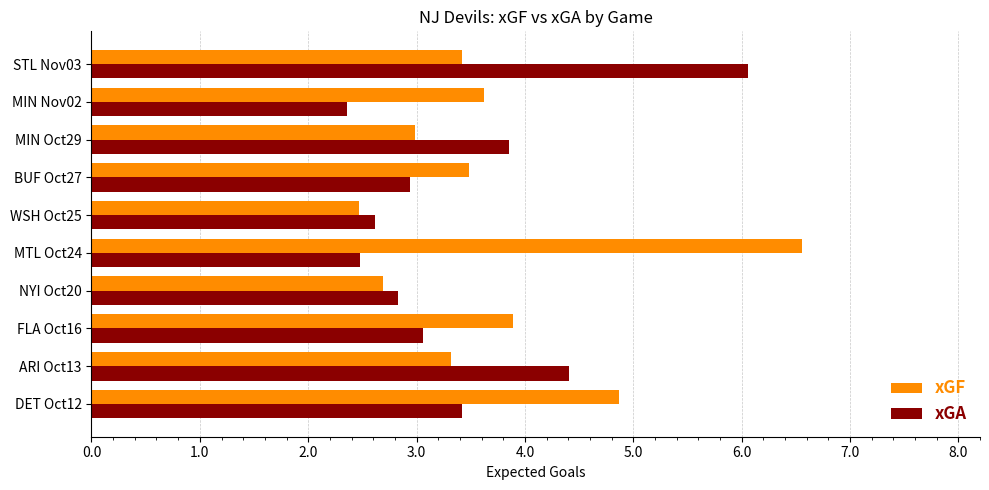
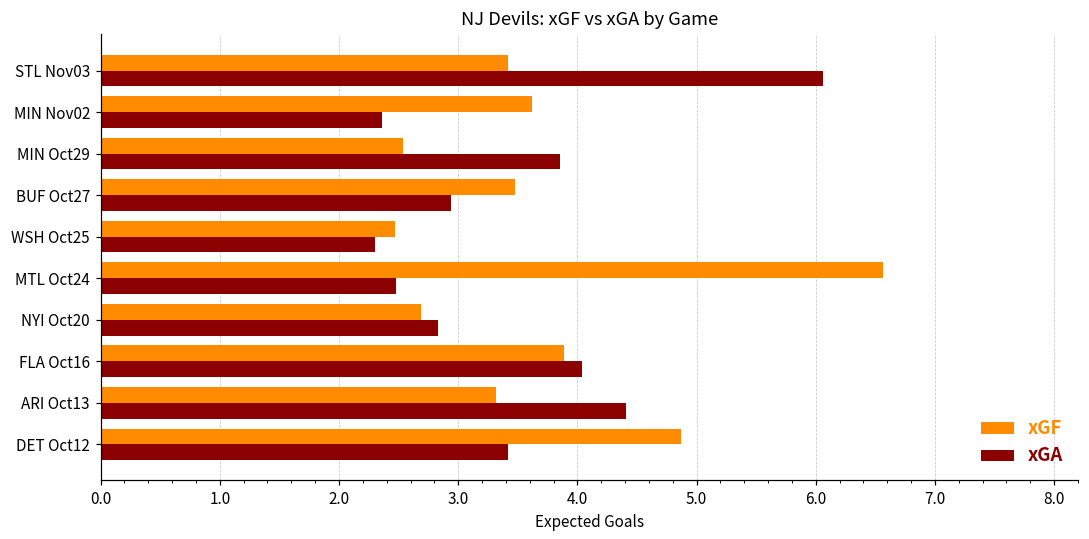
  {
    "xGF": {
      "STL Nov03": 3.42,
      "MIN Nov02": 3.62,
-     "MIN Oct29": 2.99,
+     "MIN Oct29": 2.54,
      "BUF Oct27": 3.48,
      "WSH Oct25": 2.47,
      "MTL Oct24": 6.56,
      "NYI Oct20": 2.69,
      "FLA Oct16": 3.89,
      "ARI Oct13": 3.32,
      "DET Oct12": 4.87
    },
    "xGA": {
      "STL Nov03": 6.06,
      "MIN Nov02": 2.36,
      "MIN Oct29": 3.85,
      "BUF Oct27": 2.94,
-     "WSH Oct25": 2.62,
+     "WSH Oct25": 2.30,
      "MTL Oct24": 2.48,
      "NYI Oct20": 2.83,
-     "FLA Oct16": 3.06,
+     "FLA Oct16": 4.04,
      "ARI Oct13": 4.41,
      "DET Oct12": 3.42
    }
  }
